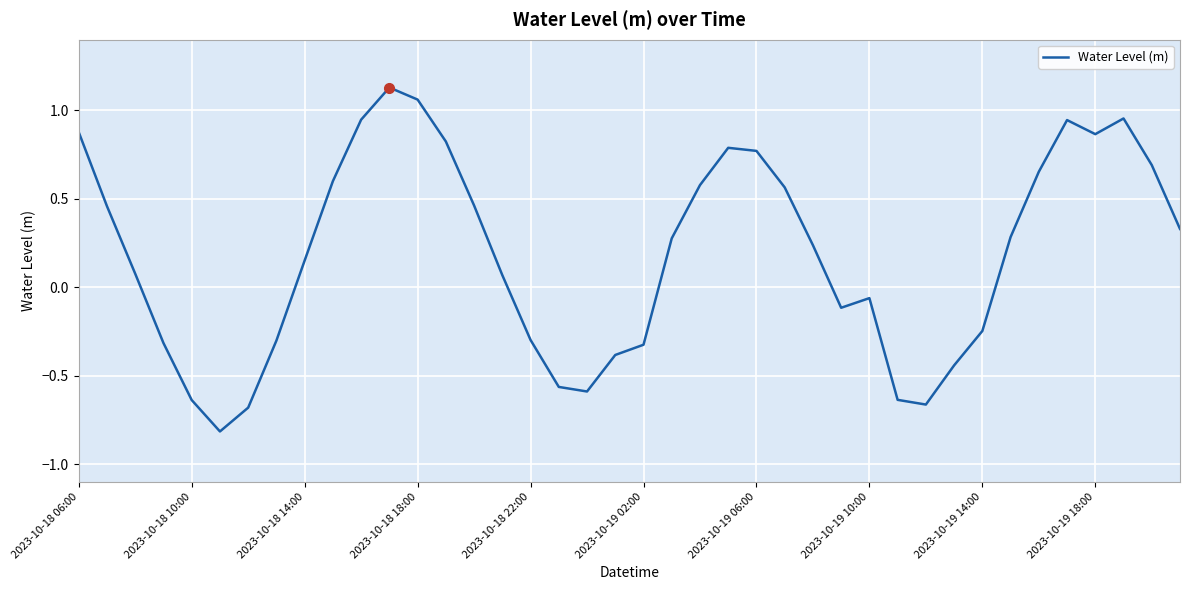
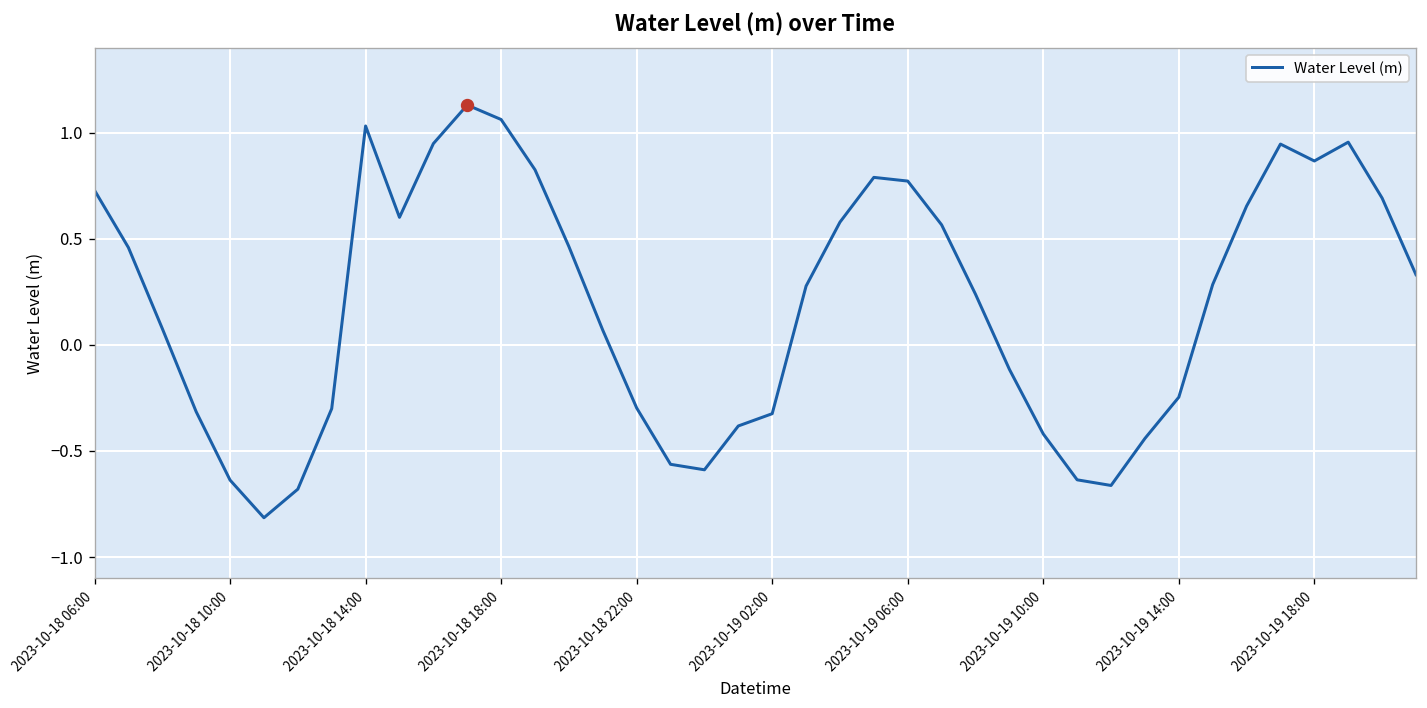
  {
    "Water Level (m)": {
-     "2023-10-18 06:00": 0.88,
+     "2023-10-18 06:00": 0.73,
      "2023-10-18 10:00": -0.64,
-     "2023-10-18 14:00": 0.15,
+     "2023-10-18 14:00": 1.03,
      "2023-10-18 18:00": 1.06,
      "2023-10-18 22:00": -0.30,
      "2023-10-19 02:00": -0.32,
      "2023-10-19 06:00": 0.77,
-     "2023-10-19 10:00": -0.06,
+     "2023-10-19 10:00": -0.42,
      "2023-10-19 14:00": -0.25,
      "2023-10-19 18:00": 0.87
    }
  }
